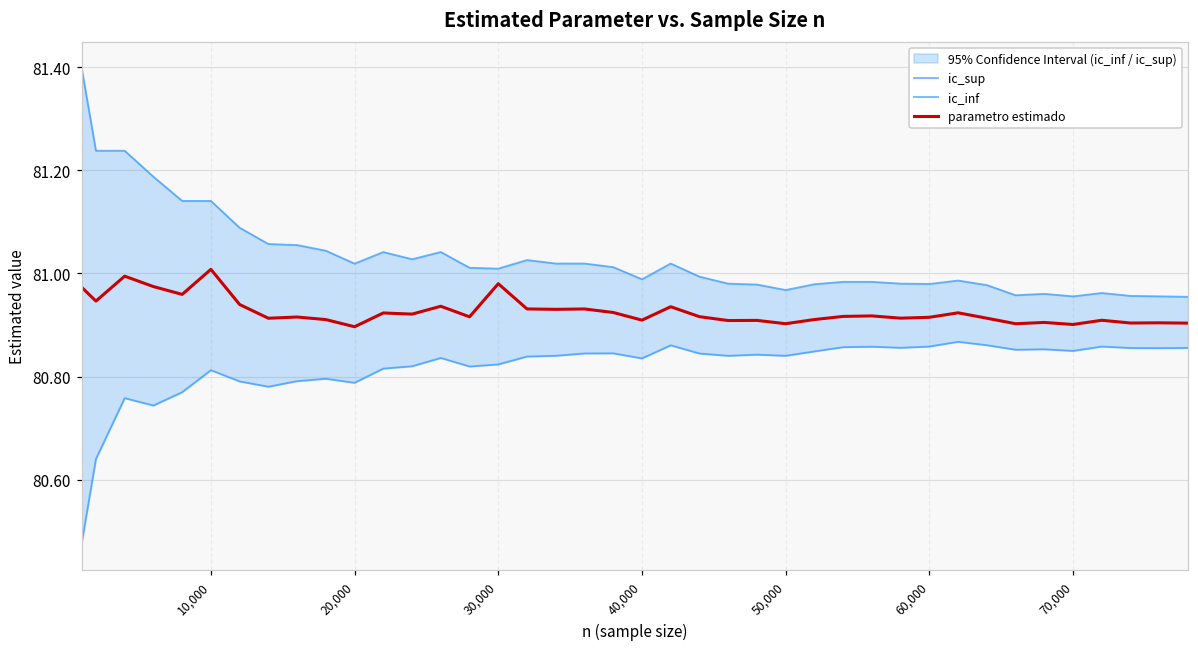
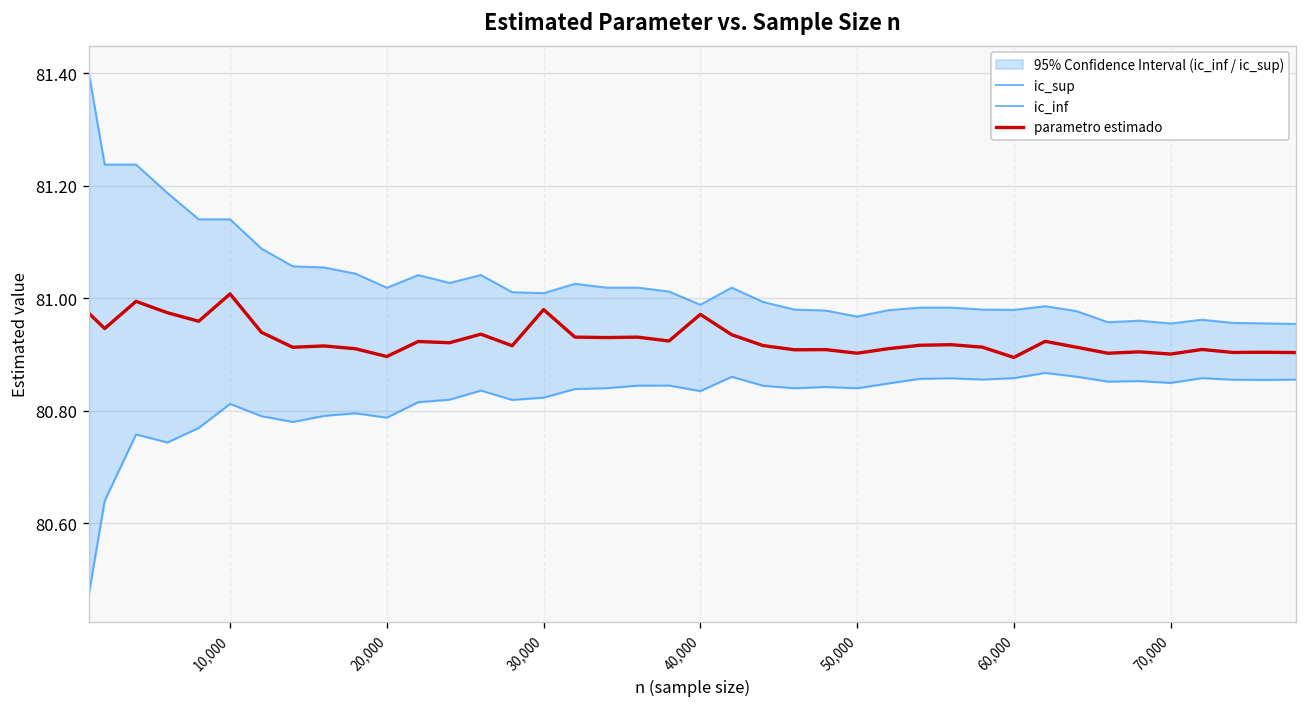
  {
    "parametro estimado": {
      "10,000": 81.01,
      "20,000": 80.90,
      "30,000": 80.98,
-     "40,000": 80.91,
+     "40,000": 80.97,
      "50,000": 80.90,
-     "60,000": 80.91,
+     "60,000": 80.90,
      "70,000": 80.90
    }
  }
